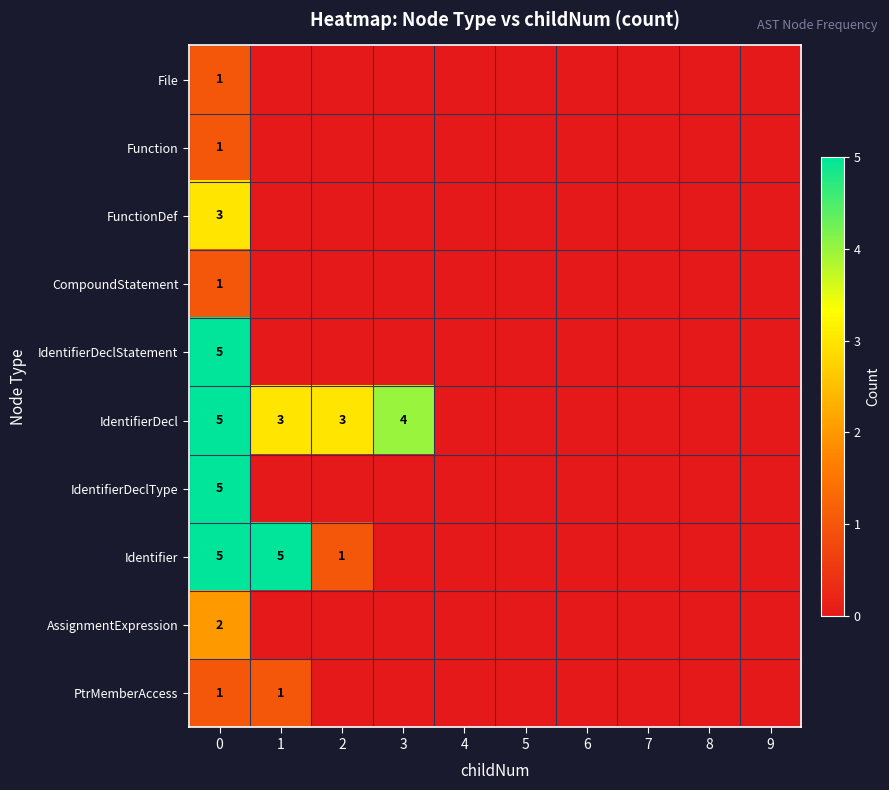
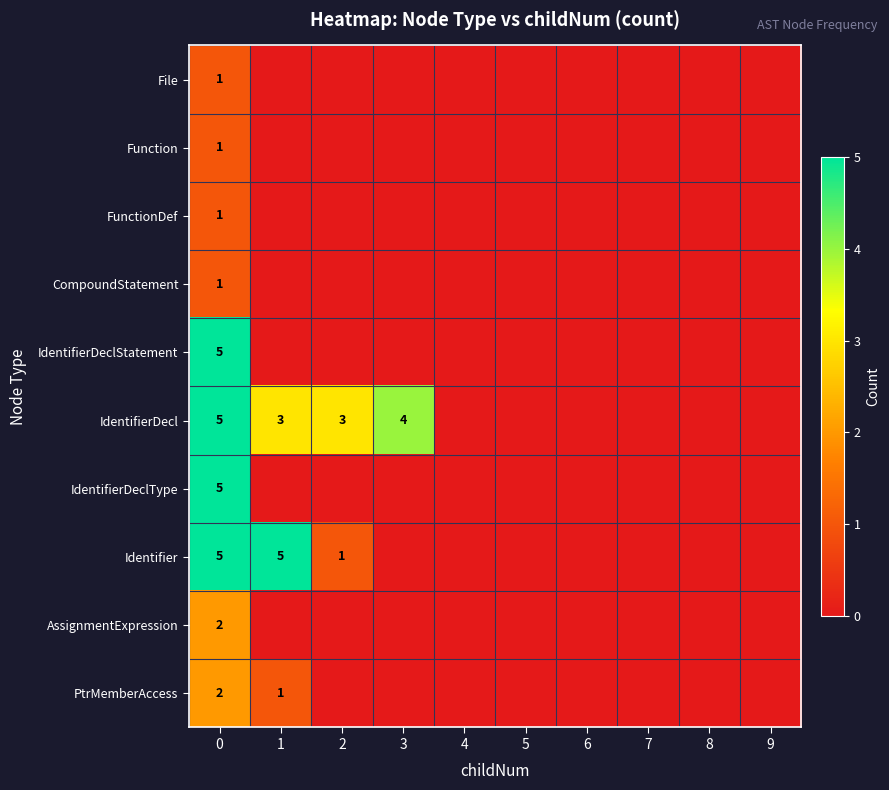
  {
    "File": {
      "0": 1
    },
    "Function": {
      "0": 1
    },
    "FunctionDef": {
-     "0": 3
+     "0": 1
    },
    "CompoundStatement": {
      "0": 1
    },
    "IdentifierDeclStatement": {
      "0": 5
    },
    "IdentifierDecl": {
      "0": 5,
      "1": 3,
      "2": 3,
      "3": 4
    },
    "IdentifierDeclType": {
      "0": 5
    },
    "Identifier": {
      "0": 5,
      "1": 5,
      "2": 1
    },
    "AssignmentExpression": {
      "0": 2
    },
    "PtrMemberAccess": {
-     "0": 1,
+     "0": 2,
      "1": 1
    }
  }
